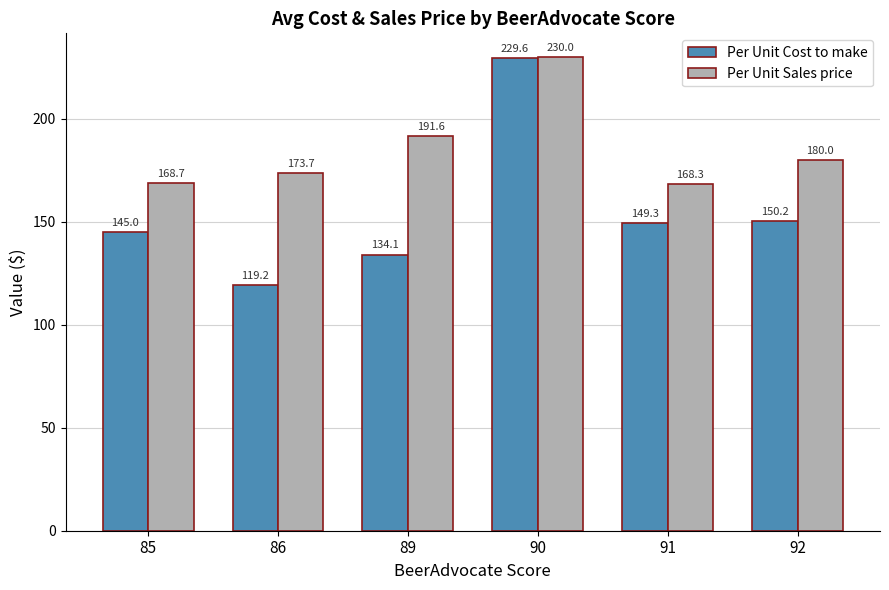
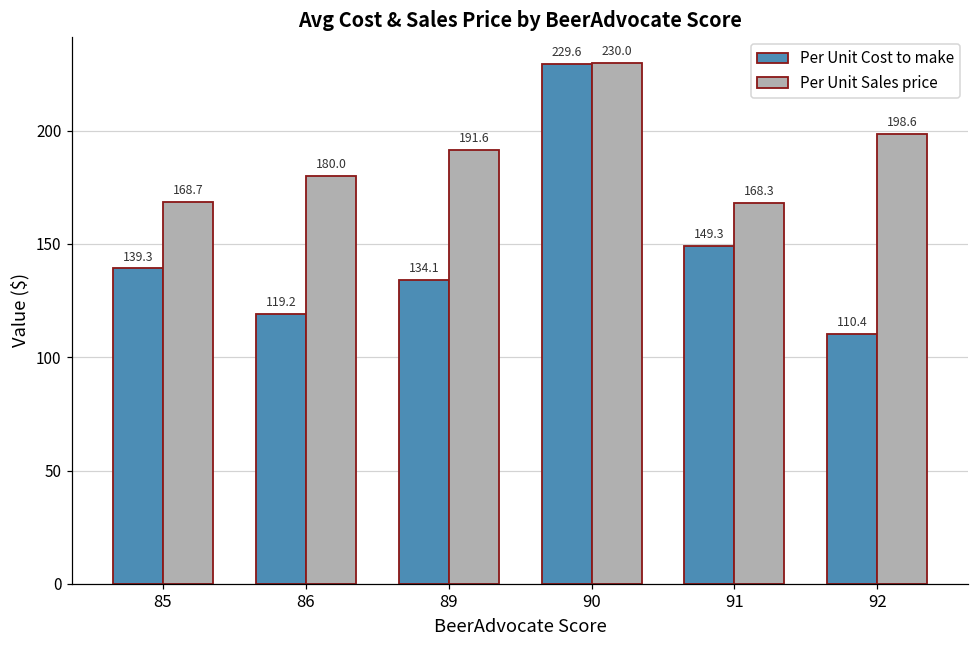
  {
    "Per Unit Cost to make": {
-     "85": 145.0,
+     "85": 139.3,
      "86": 119.2,
      "89": 134.1,
      "90": 229.6,
      "91": 149.3,
-     "92": 150.2
+     "92": 110.4
    },
    "Per Unit Sales price": {
      "85": 168.7,
-     "86": 173.7,
+     "86": 180.0,
      "89": 191.6,
      "90": 230.0,
      "91": 168.3,
-     "92": 180.0
+     "92": 198.6
    }
  }
